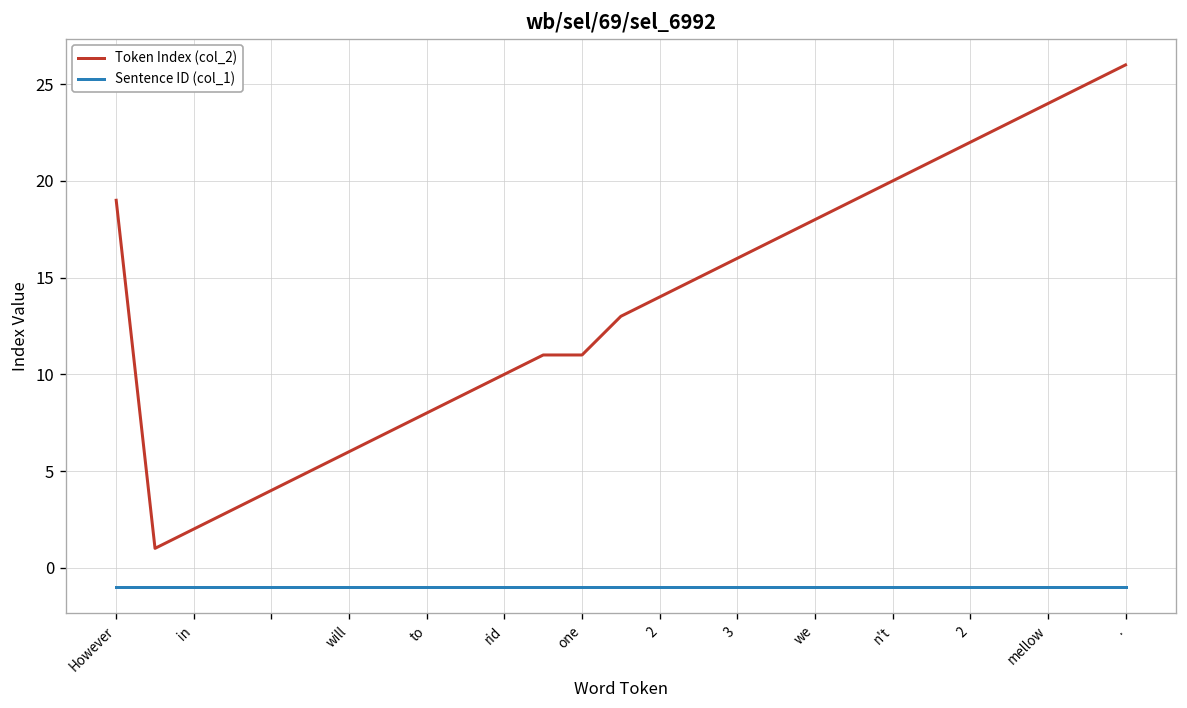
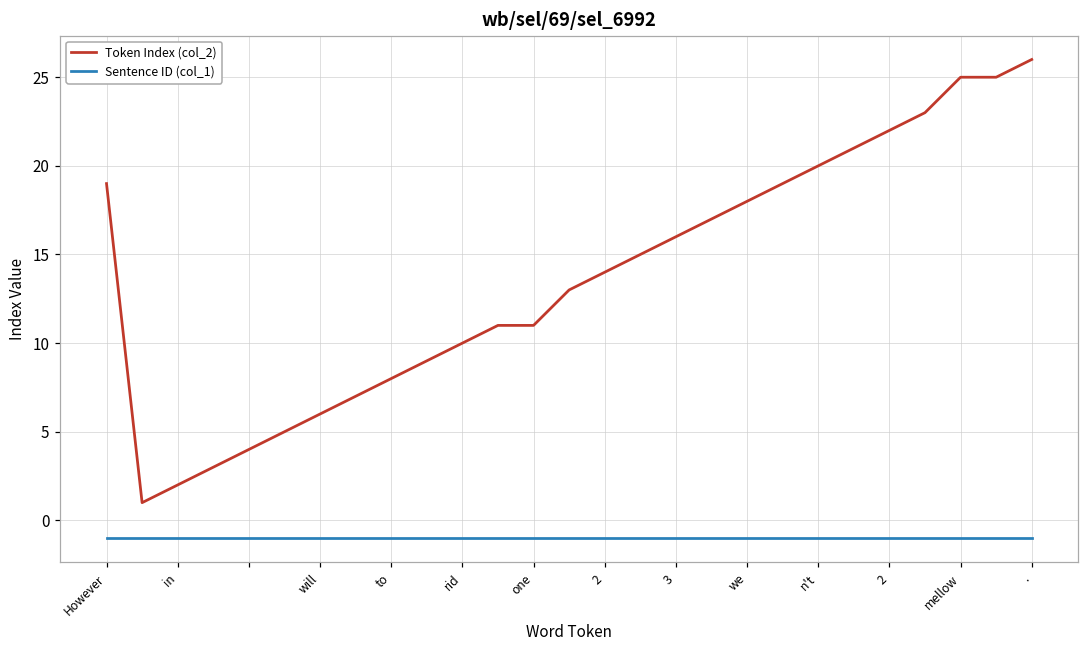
  {
    "Token Index (col_2)": {
      "However": 19,
      "in": 2,
      "will": 6,
      "rid": 10,
      "one": 11,
      "3": 16,
      "n't": 20,
-     "mellow": 24,
+     "mellow": 25,
      ".": 26
    },
    "Sentence ID (col_1)": {
      "However": -1,
      "in": -1,
      "will": -1,
      "rid": -1,
      "one": -1,
      "3": -1,
      "n't": -1,
      "mellow": -1,
      ".": -1
    }
  }
